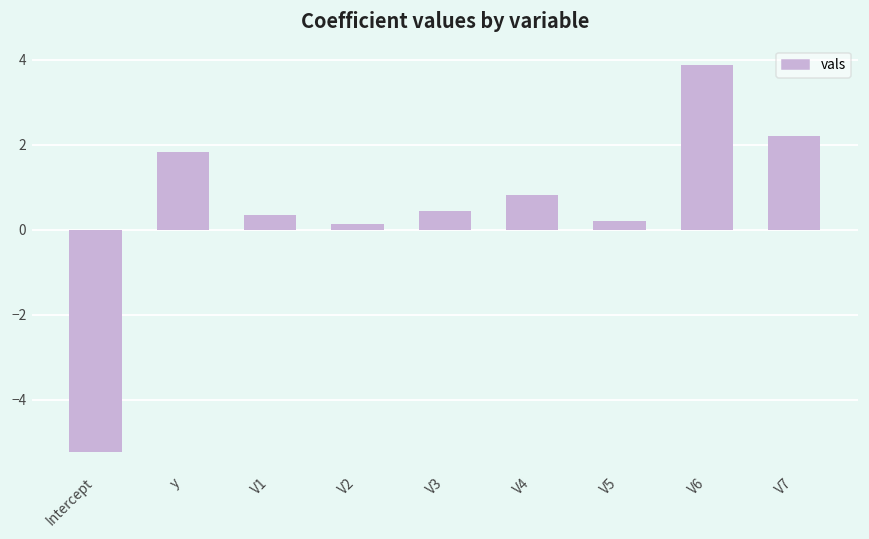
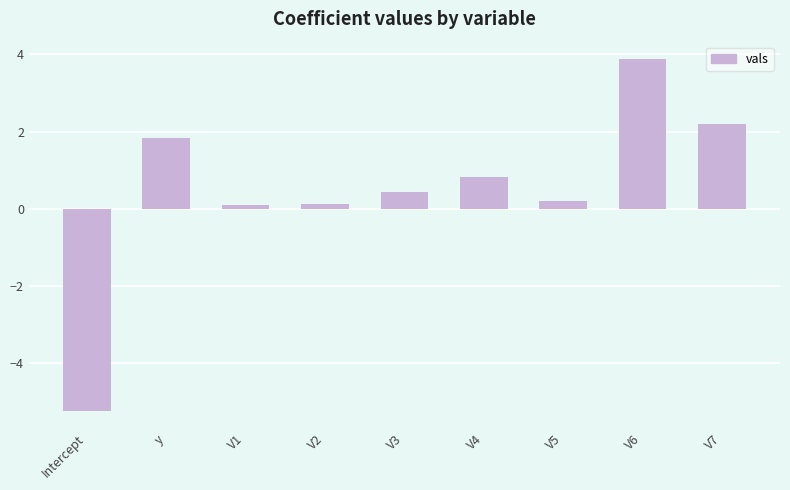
  {
    "Intercept": -5.2,
    "y": 1.8,
-   "V1": 0.3,
+   "V1": 0.1,
    "V2": 0.1,
    "V3": 0.4,
    "V4": 0.8,
    "V5": 0.2,
    "V6": 3.9,
    "V7": 2.2
  }
